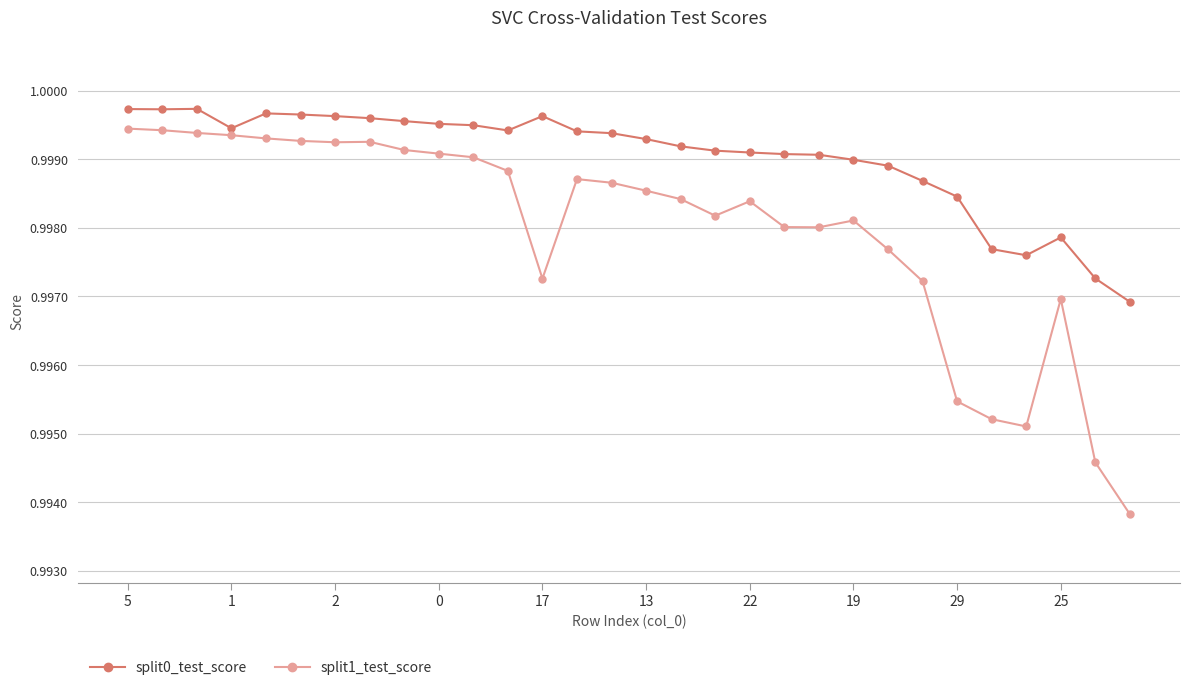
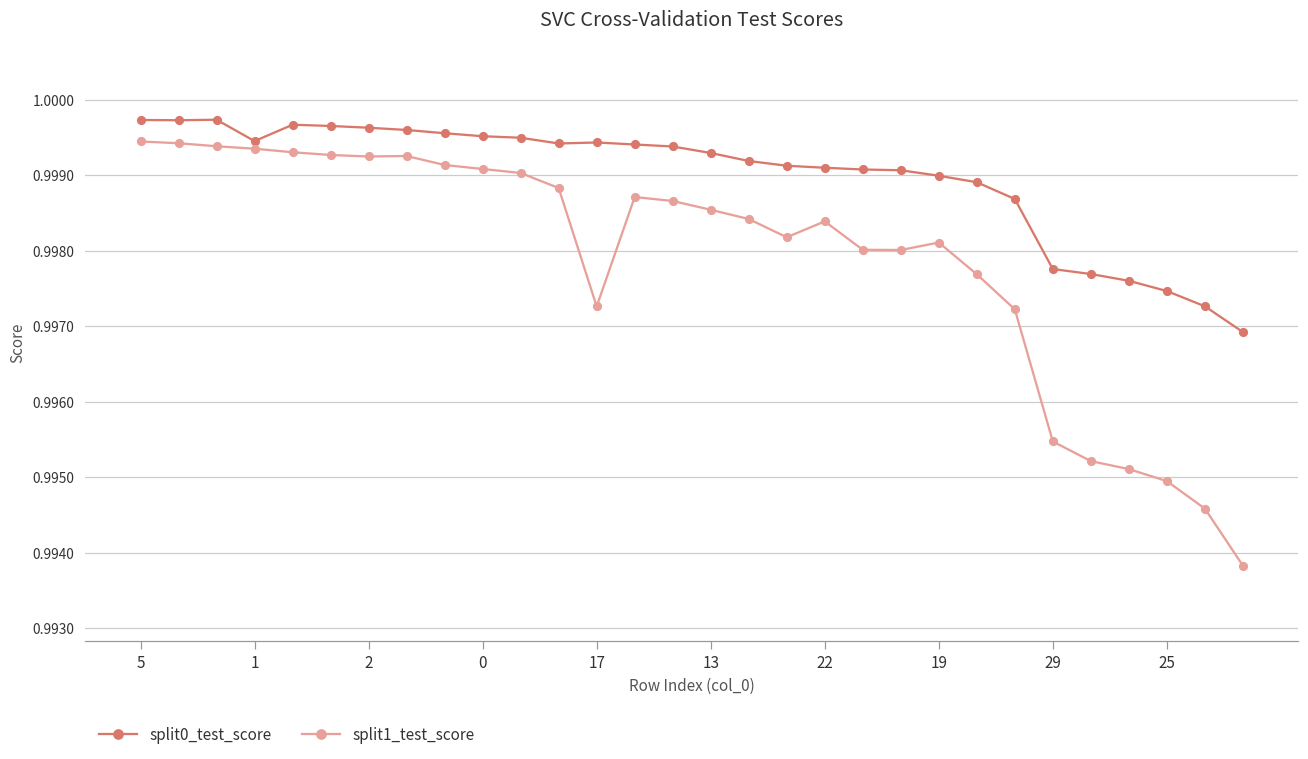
  {
    "split0_test_score": {
      "5": 0.9997,
      "1": 0.9995,
      "2": 0.9996,
      "0": 0.9995,
-     "17": 0.9996,
+     "17": 0.9994,
      "13": 0.9993,
      "22": 0.9991,
      "19": 0.9990,
-     "29": 0.9985,
-     "25": 0.9979
+     "29": 0.9978,
+     "25": 0.9975
    },
    "split1_test_score": {
      "5": 0.9994,
      "1": 0.9994,
      "2": 0.9992,
      "0": 0.9991,
      "17": 0.9973,
      "13": 0.9985,
      "22": 0.9984,
      "19": 0.9981,
      "29": 0.9955,
-     "25": 0.9970
+     "25": 0.9949
    }
  }
